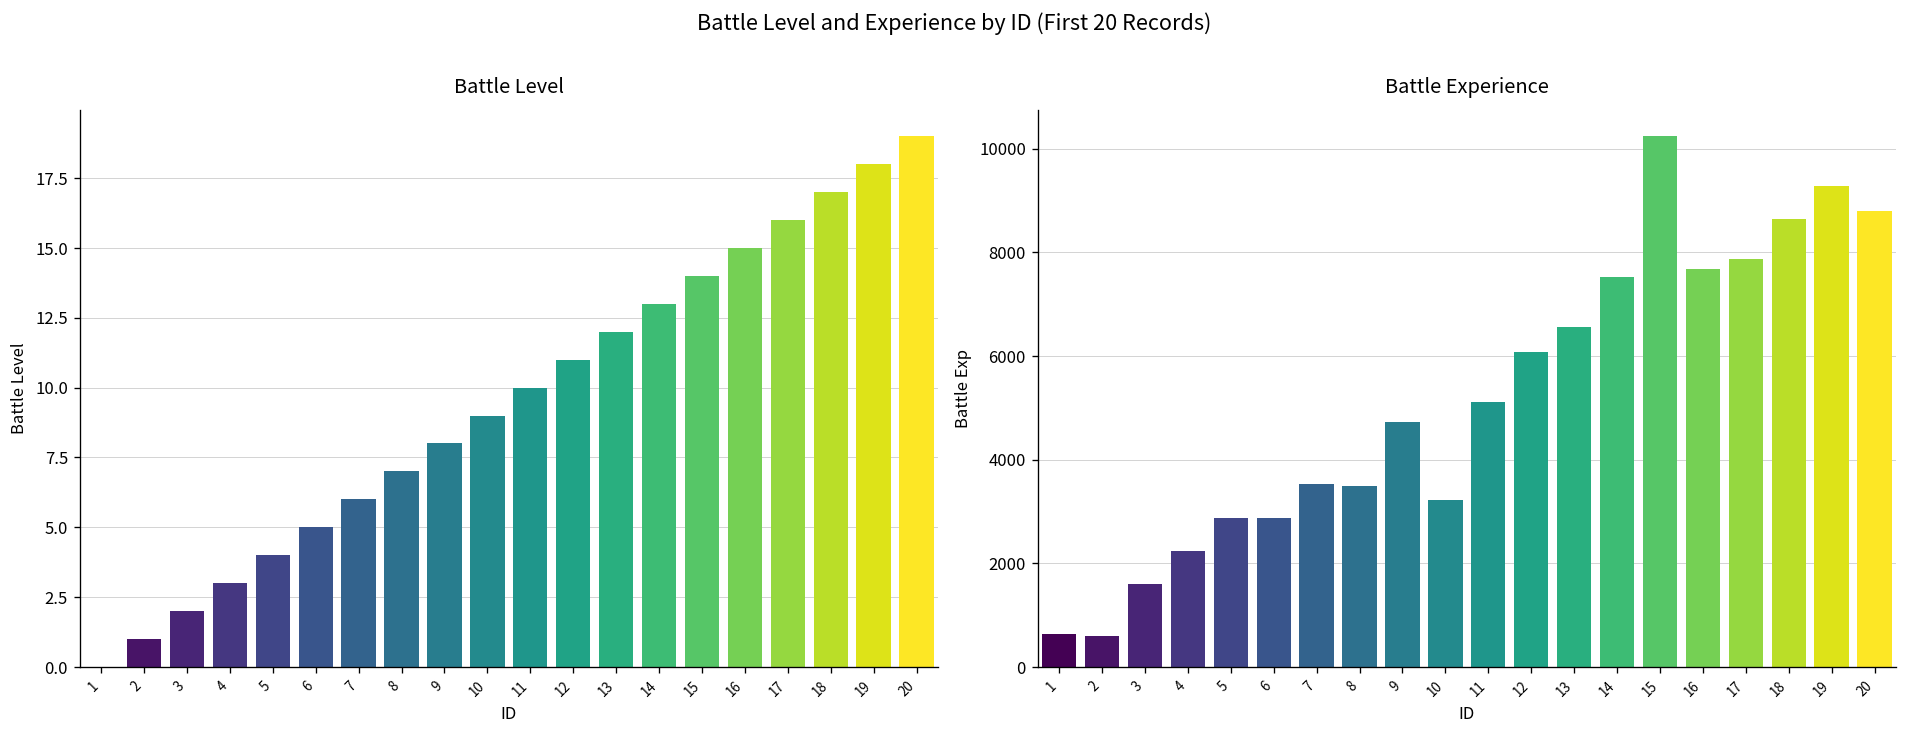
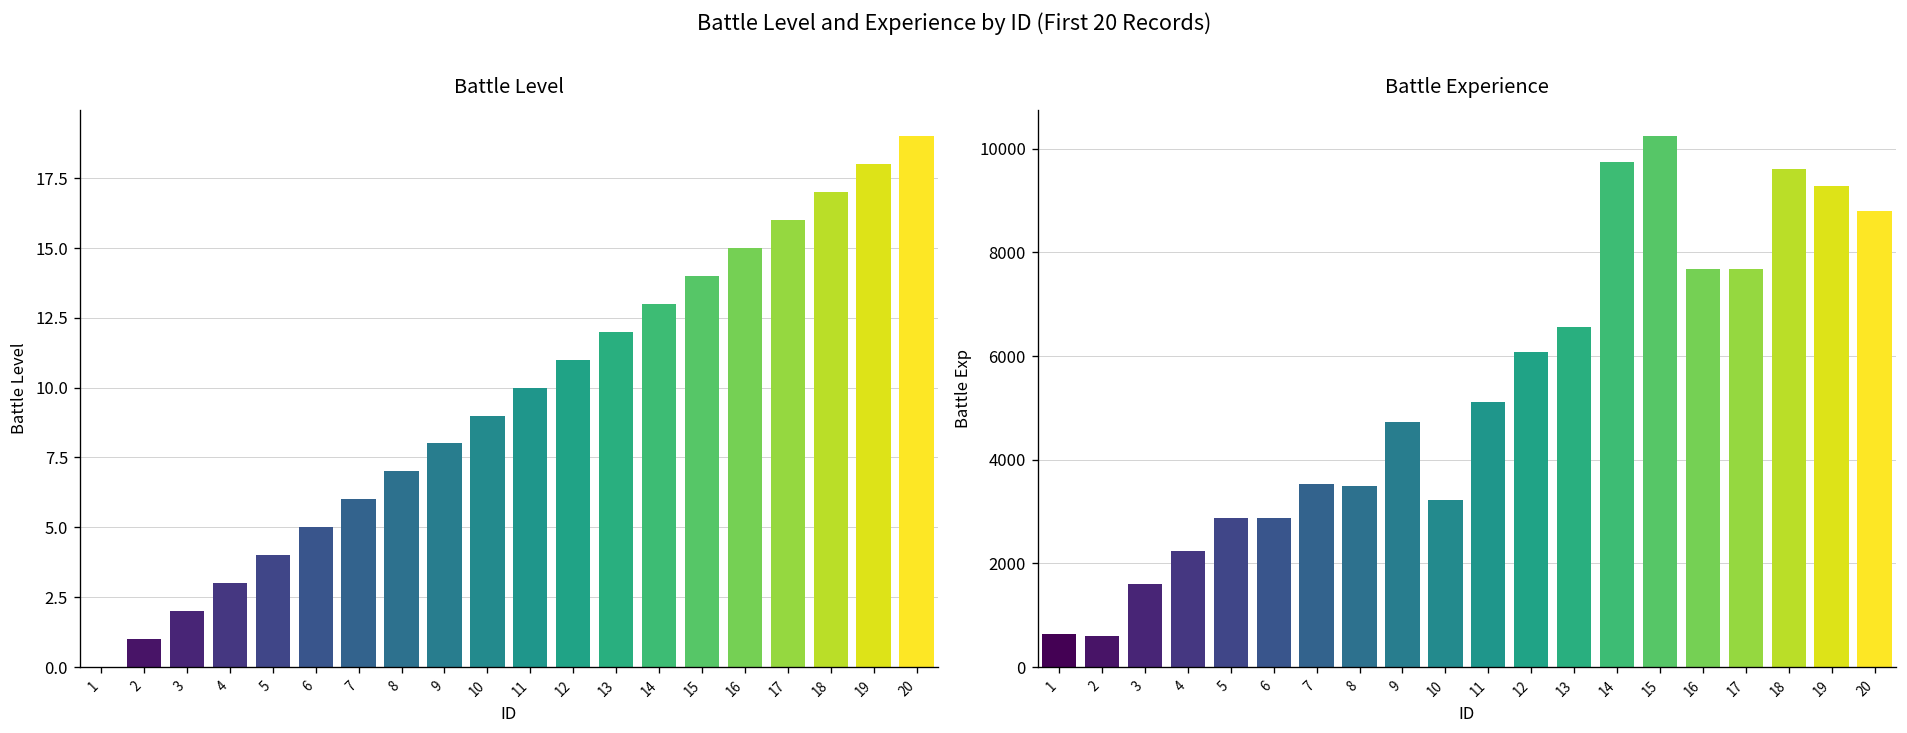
  {
    "Battle Level": {
      "1": 0.0,
      "2": 1.0,
      "3": 2.0,
      "4": 3.0,
      "5": 4.0,
      "6": 5.0,
      "7": 6.0,
      "8": 7.0,
      "9": 8.0,
      "10": 9.0,
      "11": 10.0,
      "12": 11.0,
      "13": 12.0,
      "14": 13.0,
      "15": 14.0,
      "16": 15.0,
      "17": 16.0,
      "18": 17.0,
      "19": 18.0,
      "20": 19.0
    },
    "Battle Experience": {
      "1": 600,
      "2": 600,
      "3": 1600,
      "4": 2200,
      "5": 2900,
      "6": 2900,
      "7": 3500,
      "8": 3500,
      "9": 4700,
      "10": 3200,
      "11": 5100,
      "12": 6100,
      "13": 6600,
-     "14": 7500,
+     "14": 9700,
      "15": 10200,
      "16": 7700,
-     "17": 7900,
-     "18": 8600,
+     "17": 7700,
+     "18": 9600,
      "19": 9300,
      "20": 8800
    }
  }
